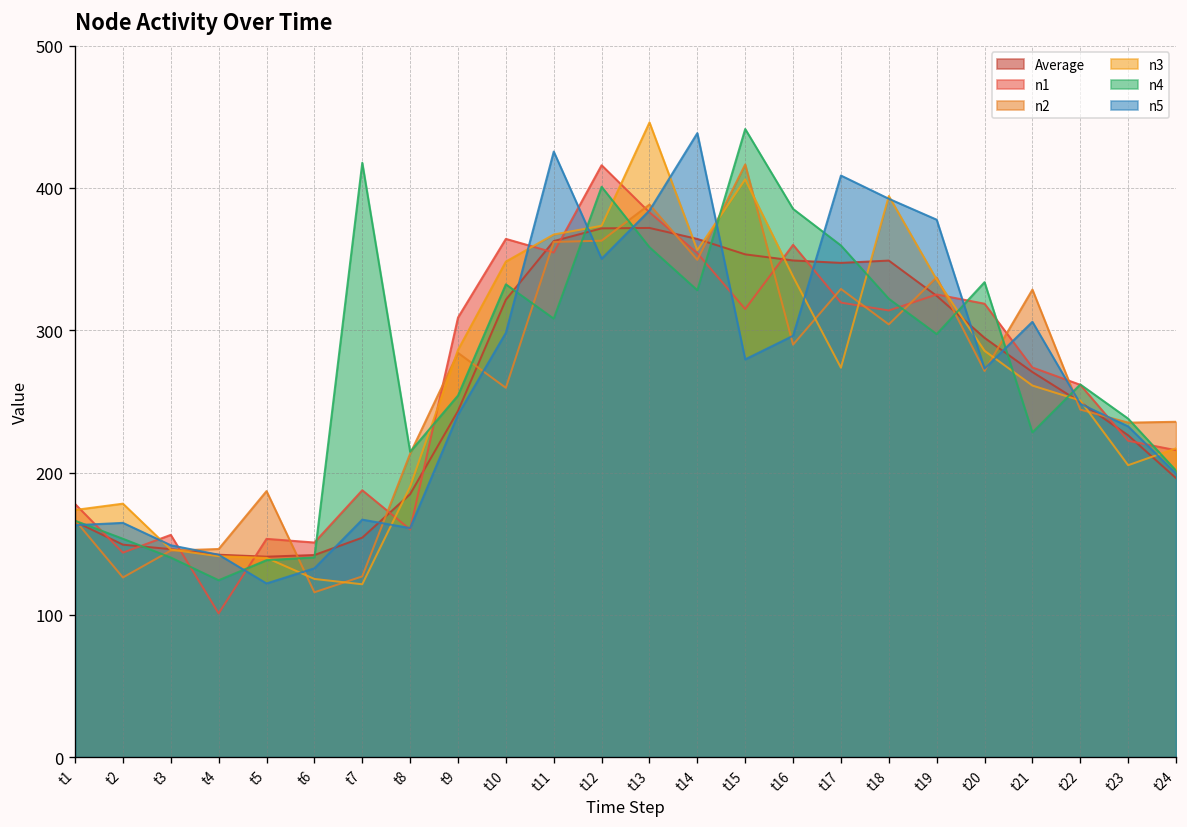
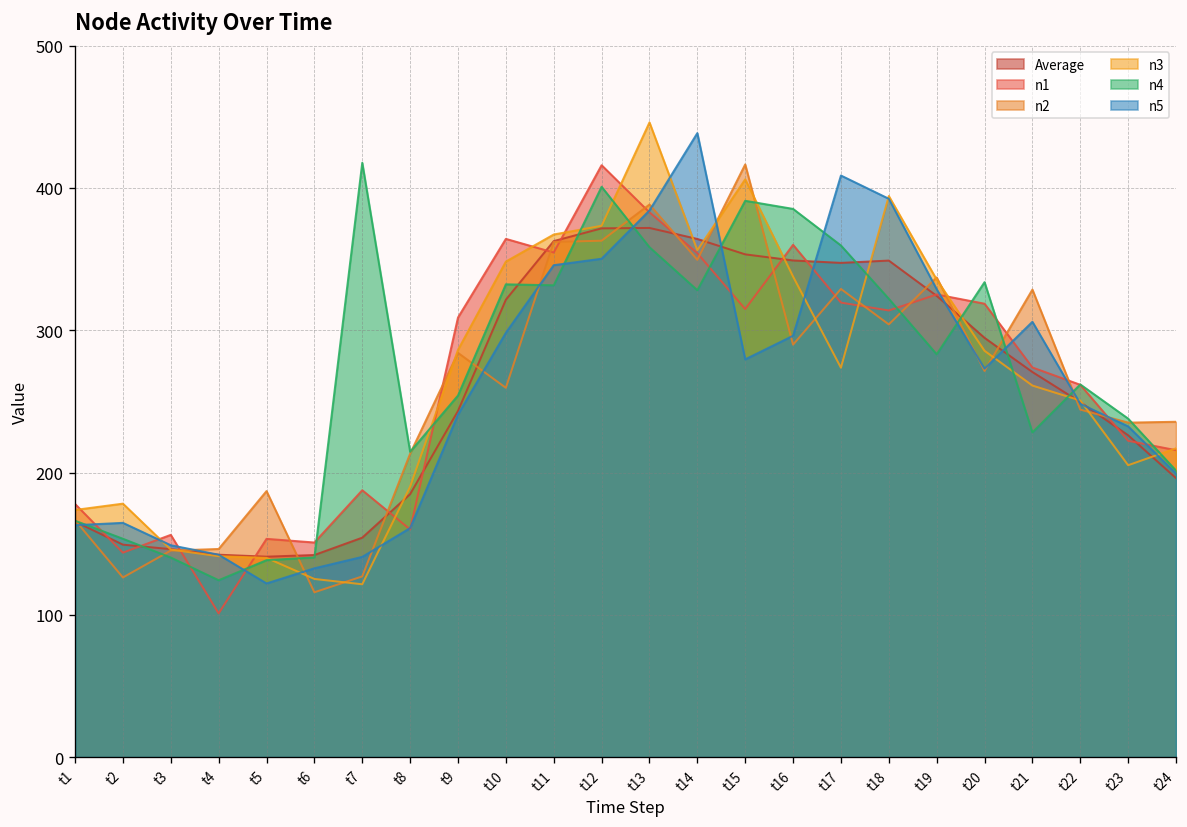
  {
    "n4": {
      "t2": 153,
      "t3": 140,
      "t4": 124,
      "t7": 418,
      "t9": 254,
      "t10": 332,
-     "t11": 308,
+     "t11": 332,
      "t12": 401,
      "t13": 358,
      "t14": 328,
-     "t15": 441,
+     "t15": 391,
      "t16": 385,
      "t17": 360,
      "t18": 322,
-     "t19": 297,
+     "t19": 283,
      "t20": 334,
      "t21": 228,
      "t23": 238
    },
    "n5": {
      "t1": 163,
      "t2": 165,
      "t3": 149,
      "t5": 122,
      "t6": 133,
-     "t7": 167,
+     "t7": 141,
      "t9": 241,
      "t10": 298,
-     "t11": 426,
+     "t11": 346,
      "t12": 350,
      "t14": 439,
      "t15": 280,
      "t16": 296,
      "t17": 409,
-     "t19": 378,
+     "t19": 329,
      "t21": 306,
      "t23": 232
    }
  }
